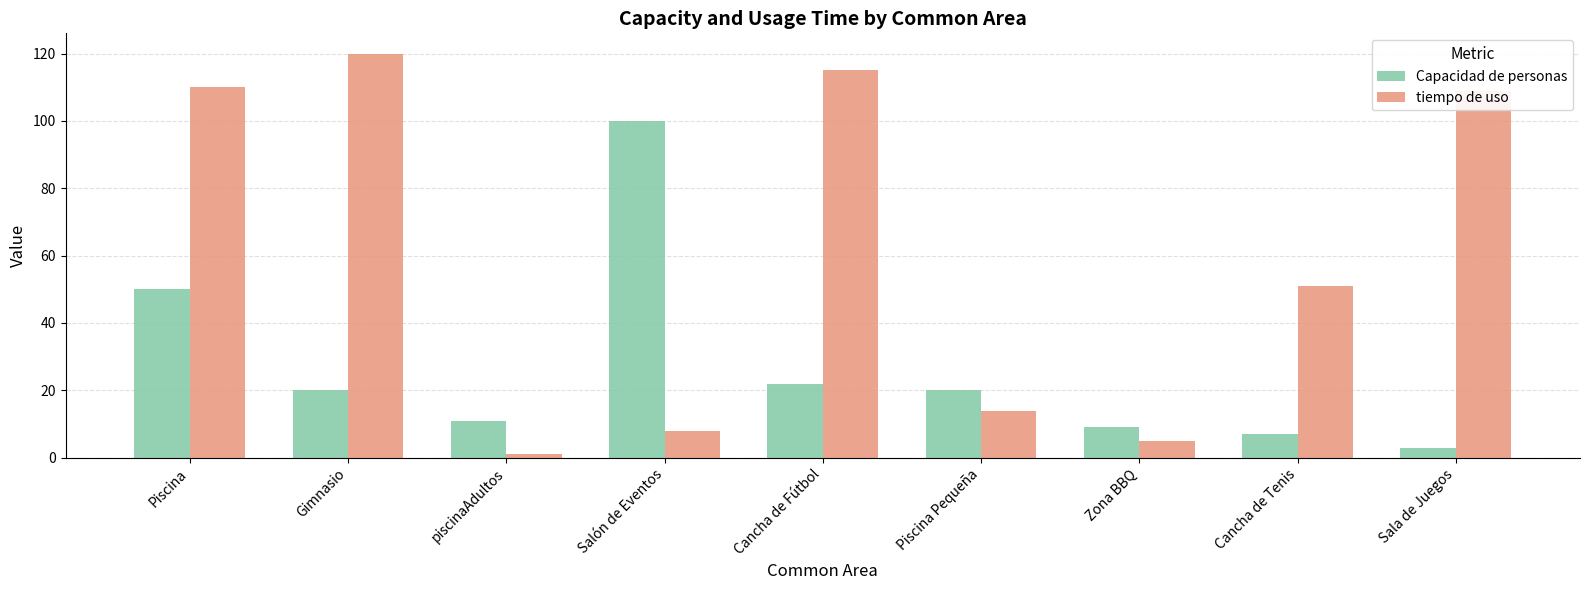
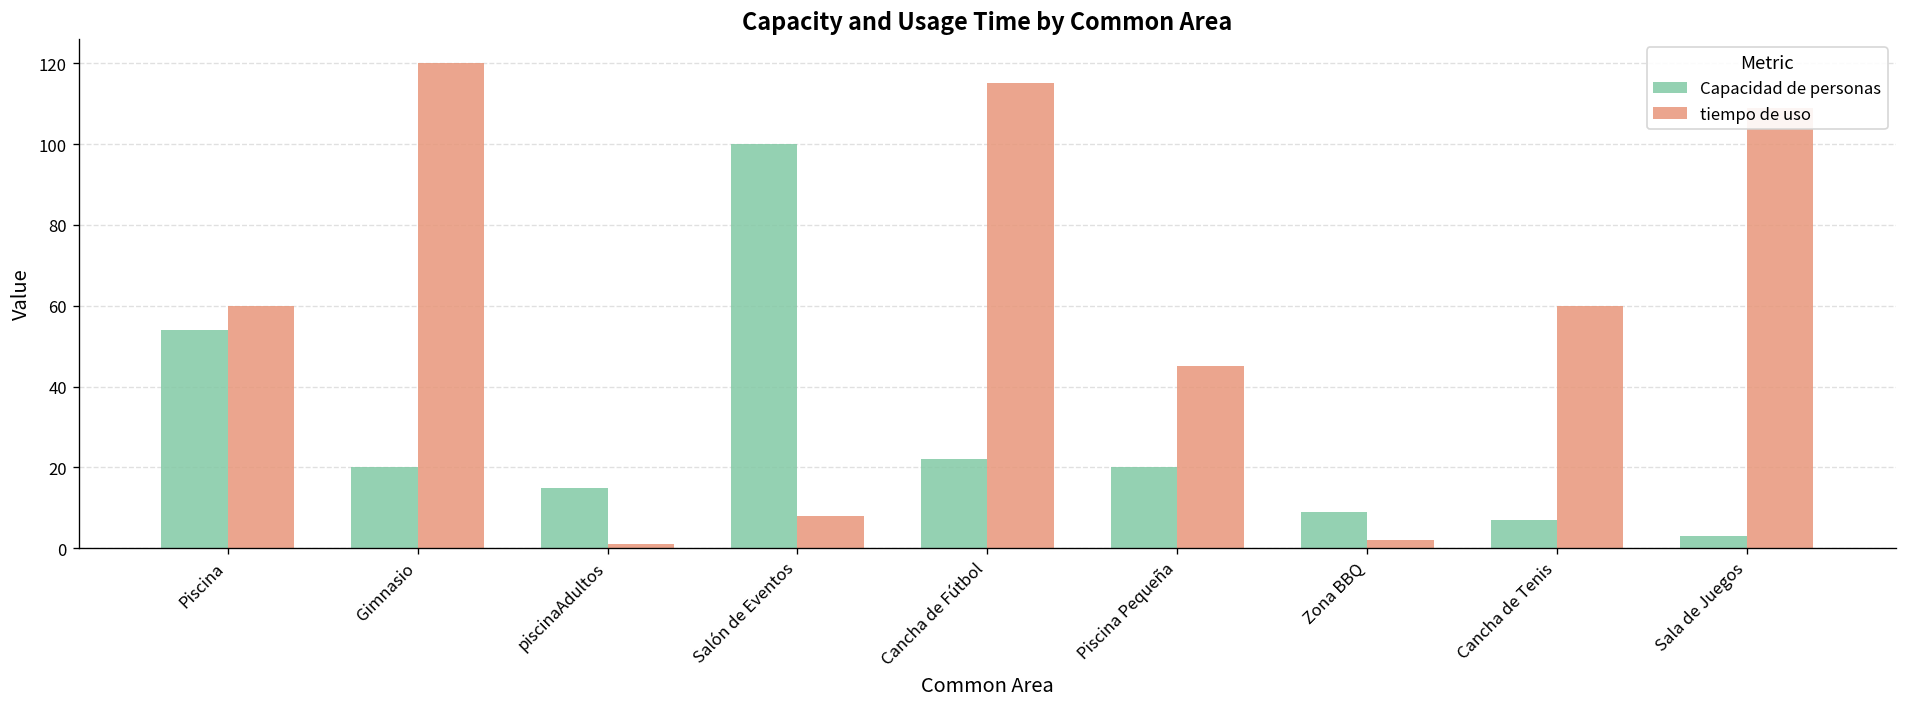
  {
    "Capacidad de personas": {
-     "Piscina": 50,
+     "Piscina": 54,
      "Gimnasio": 20,
-     "piscinaAdultos": 11,
+     "piscinaAdultos": 15,
      "Salón de Eventos": 100,
      "Cancha de Fútbol": 22,
      "Piscina Pequeña": 20,
      "Zona BBQ": 9,
      "Cancha de Tenis": 7,
      "Sala de Juegos": 3
    },
    "tiempo de uso": {
-     "Piscina": 110,
+     "Piscina": 60,
      "Gimnasio": 120,
      "piscinaAdultos": 1,
      "Salón de Eventos": 8,
      "Cancha de Fútbol": 115,
-     "Piscina Pequeña": 14,
-     "Zona BBQ": 5,
-     "Cancha de Tenis": 51
+     "Piscina Pequeña": 45,
+     "Zona BBQ": 2,
+     "Cancha de Tenis": 60
    }
  }
